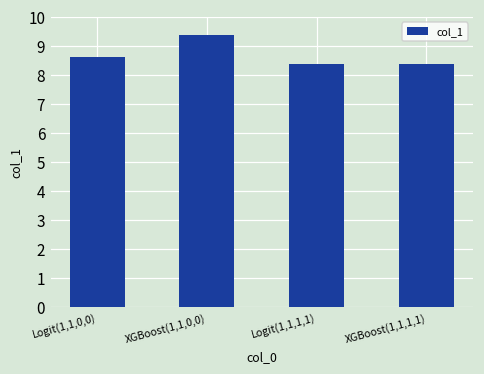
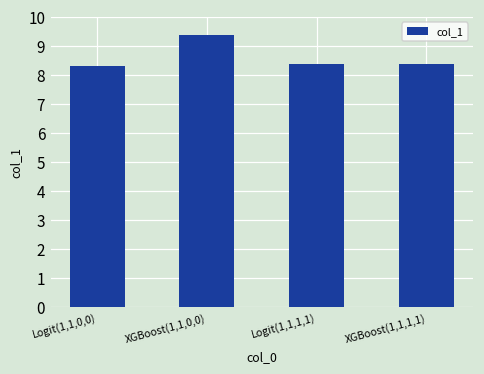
  {
-   "Logit(1,1,0,0)": 8.6,
+   "Logit(1,1,0,0)": 8.3,
    "XGBoost(1,1,0,0)": 9.4,
    "Logit(1,1,1,1)": 8.4,
    "XGBoost(1,1,1,1)": 8.4
  }
